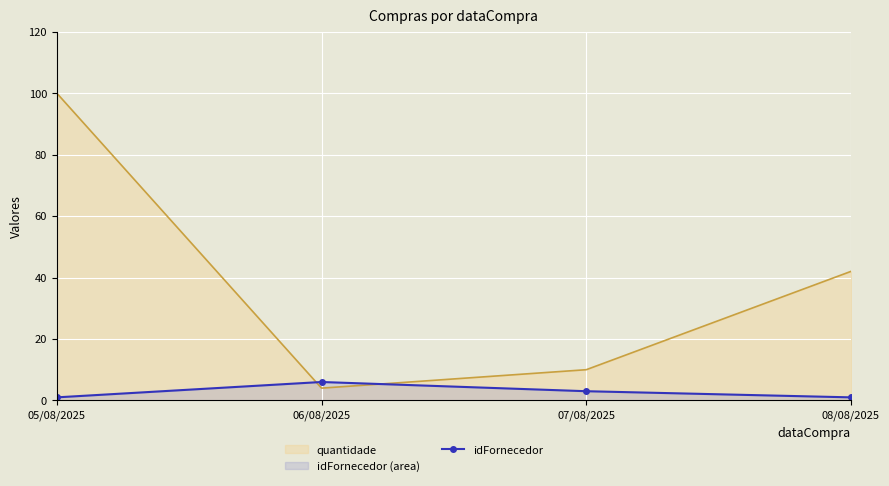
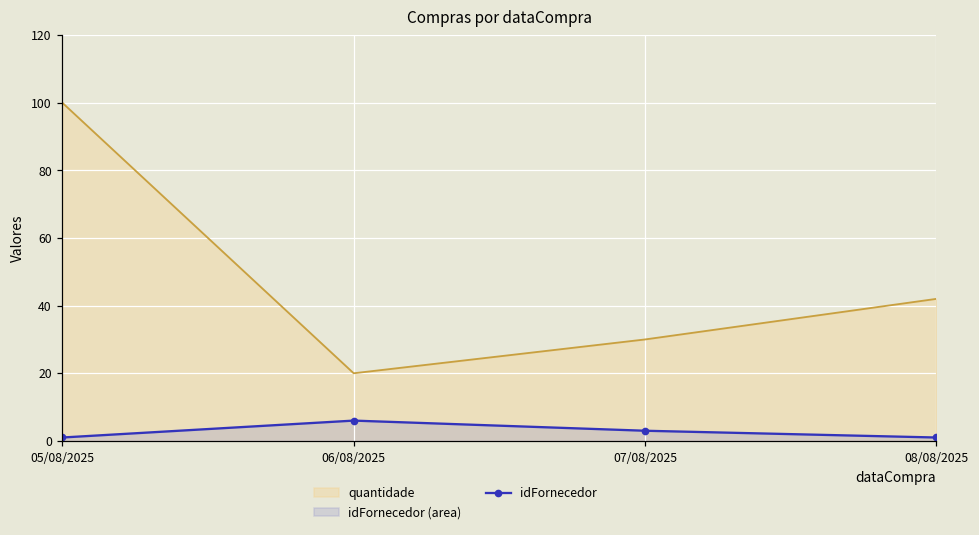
  {
    "quantidade": {
      "05/08/2025": 100,
-     "06/08/2025": 4,
-     "07/08/2025": 10,
+     "06/08/2025": 20,
+     "07/08/2025": 30,
      "08/08/2025": 42
    },
    "idFornecedor (area)": {
      "05/08/2025": 1,
      "06/08/2025": 6,
      "07/08/2025": 3,
      "08/08/2025": 1
    }
  }
